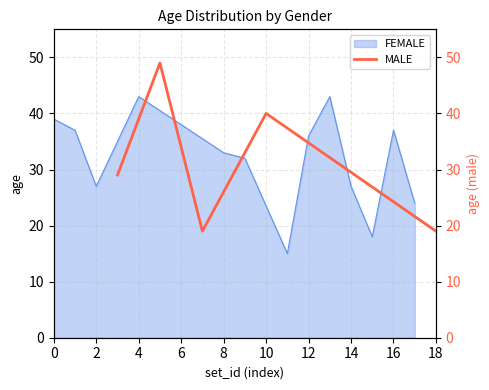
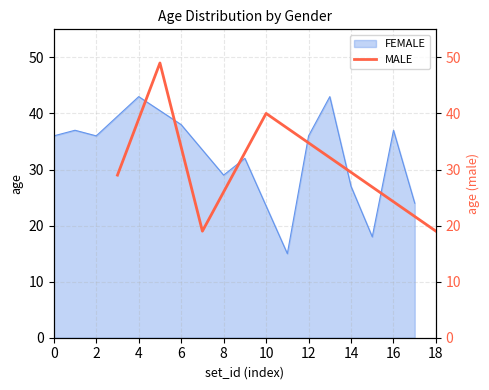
  {
    "FEMALE": {
-     "0": 39,
-     "2": 27,
+     "0": 36,
+     "2": 36,
      "4": 43,
      "6": 38,
-     "8": 33,
+     "8": 29,
      "12": 36,
      "14": 27,
      "16": 37
    },
    "MALE": {
      "10": 40,
      "18": 19
    }
  }
